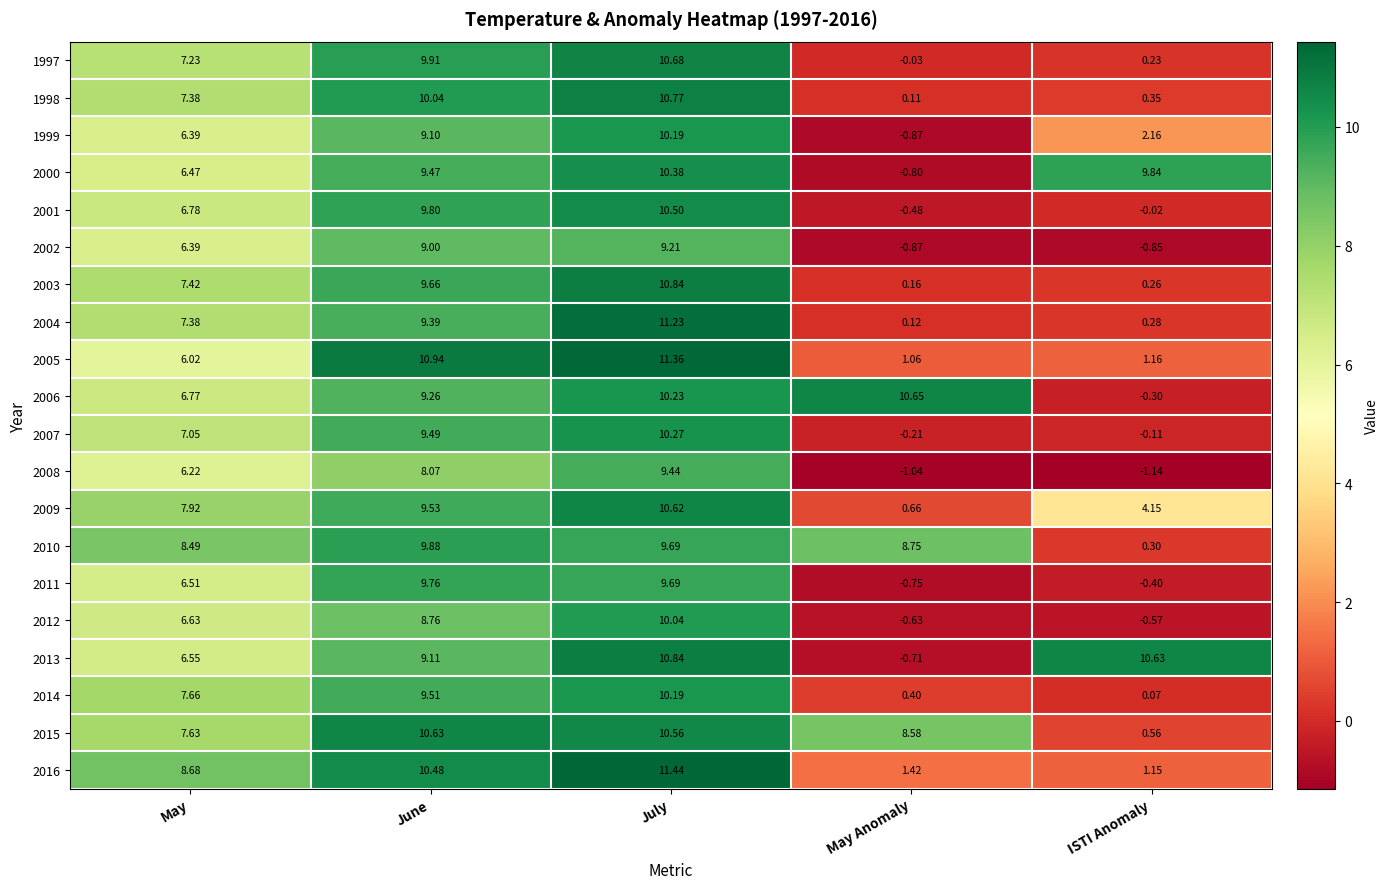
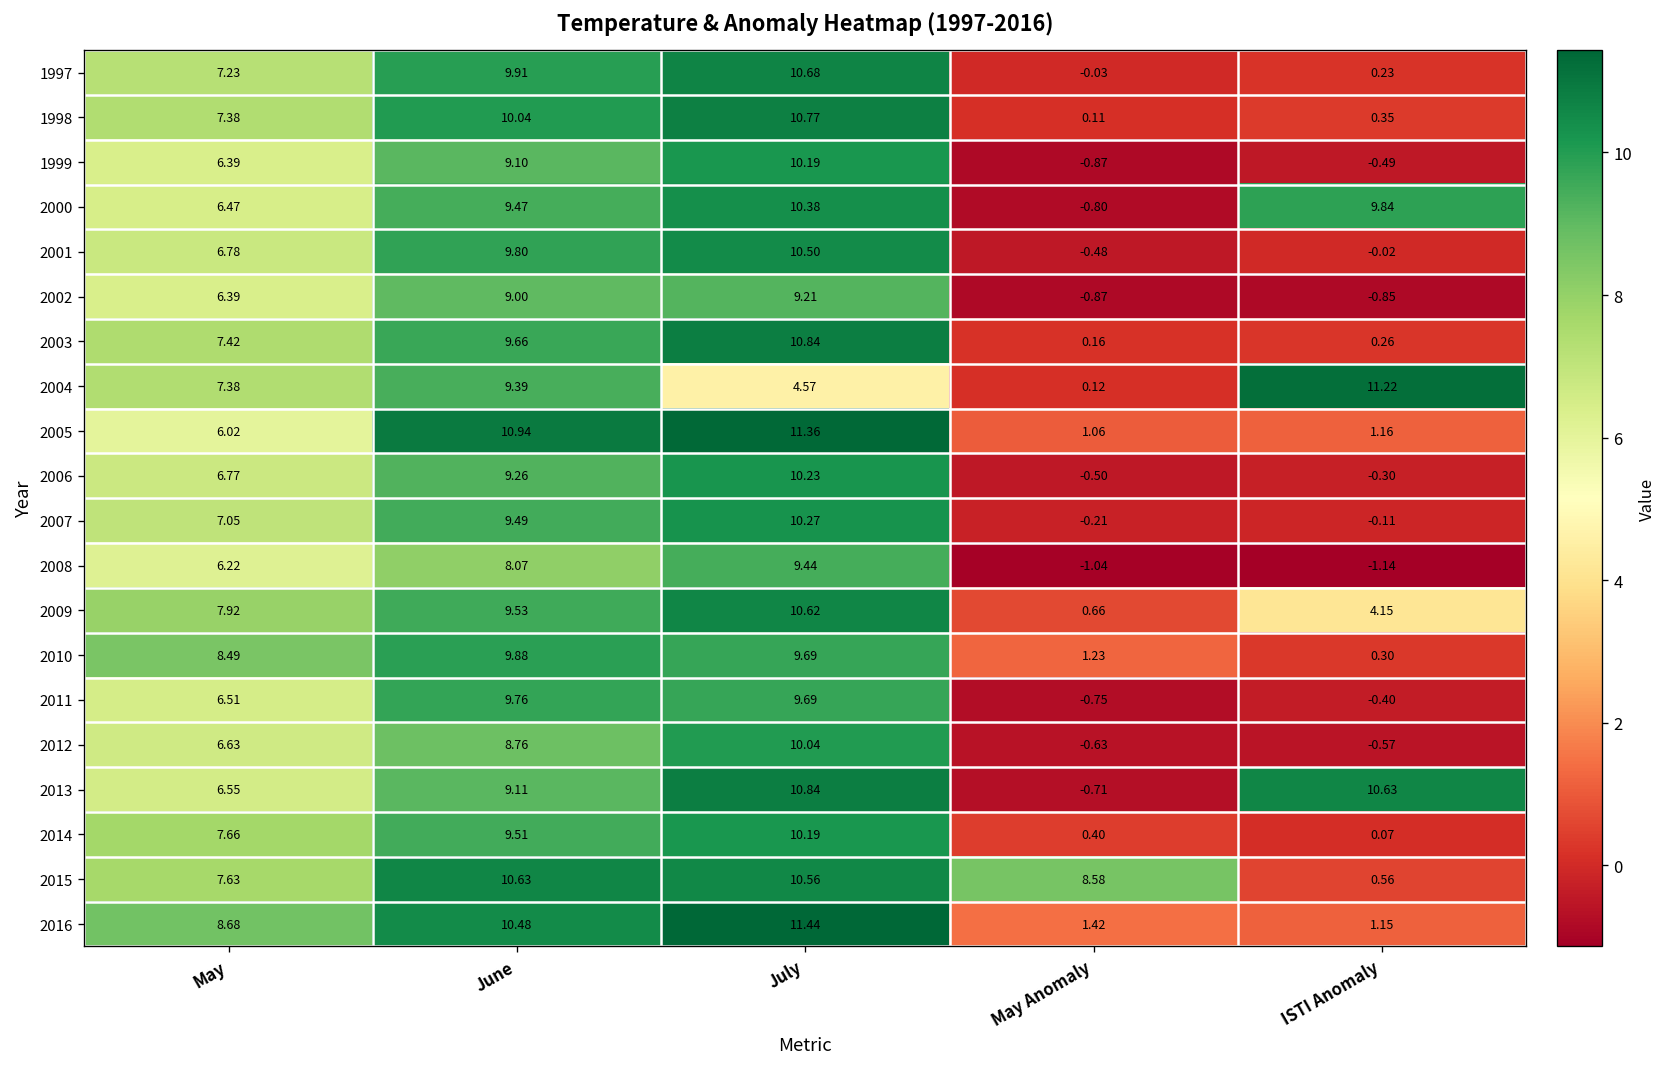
  {
    "1997": {
      "May": 7.23,
      "June": 9.91,
      "July": 10.68,
      "May Anomaly": -0.03,
      "ISTI Anomaly": 0.23
    },
    "1998": {
      "May": 7.38,
      "June": 10.04,
      "July": 10.77,
      "May Anomaly": 0.11,
      "ISTI Anomaly": 0.35
    },
    "1999": {
      "May": 6.39,
      "June": 9.10,
      "July": 10.19,
      "May Anomaly": -0.87,
-     "ISTI Anomaly": 2.16
+     "ISTI Anomaly": -0.49
    },
    "2000": {
      "May": 6.47,
      "June": 9.47,
      "July": 10.38,
      "May Anomaly": -0.80,
      "ISTI Anomaly": 9.84
    },
    "2001": {
      "May": 6.78,
      "June": 9.80,
      "July": 10.50,
      "May Anomaly": -0.48,
      "ISTI Anomaly": -0.02
    },
    "2002": {
      "May": 6.39,
      "June": 9.00,
      "July": 9.21,
      "May Anomaly": -0.87,
      "ISTI Anomaly": -0.85
    },
    "2003": {
      "May": 7.42,
      "June": 9.66,
      "July": 10.84,
      "May Anomaly": 0.16,
      "ISTI Anomaly": 0.26
    },
    "2004": {
      "May": 7.38,
      "June": 9.39,
-     "July": 11.23,
+     "July": 4.57,
      "May Anomaly": 0.12,
-     "ISTI Anomaly": 0.28
+     "ISTI Anomaly": 11.22
    },
    "2005": {
      "May": 6.02,
      "June": 10.94,
      "July": 11.36,
      "May Anomaly": 1.06,
      "ISTI Anomaly": 1.16
    },
    "2006": {
      "May": 6.77,
      "June": 9.26,
      "July": 10.23,
-     "May Anomaly": 10.65,
+     "May Anomaly": -0.50,
      "ISTI Anomaly": -0.30
    },
    "2007": {
      "May": 7.05,
      "June": 9.49,
      "July": 10.27,
      "May Anomaly": -0.21,
      "ISTI Anomaly": -0.11
    },
    "2008": {
      "May": 6.22,
      "June": 8.07,
      "July": 9.44,
      "May Anomaly": -1.04,
      "ISTI Anomaly": -1.14
    },
    "2009": {
      "May": 7.92,
      "June": 9.53,
      "July": 10.62,
      "May Anomaly": 0.66,
      "ISTI Anomaly": 4.15
    },
    "2010": {
      "May": 8.49,
      "June": 9.88,
      "July": 9.69,
-     "May Anomaly": 8.75,
+     "May Anomaly": 1.23,
      "ISTI Anomaly": 0.30
    },
    "2011": {
      "May": 6.51,
      "June": 9.76,
      "July": 9.69,
      "May Anomaly": -0.75,
      "ISTI Anomaly": -0.40
    },
    "2012": {
      "May": 6.63,
      "June": 8.76,
      "July": 10.04,
      "May Anomaly": -0.63,
      "ISTI Anomaly": -0.57
    },
    "2013": {
      "May": 6.55,
      "June": 9.11,
      "July": 10.84,
      "May Anomaly": -0.71,
      "ISTI Anomaly": 10.63
    },
    "2014": {
      "May": 7.66,
      "June": 9.51,
      "July": 10.19,
      "May Anomaly": 0.40,
      "ISTI Anomaly": 0.07
    },
    "2015": {
      "May": 7.63,
      "June": 10.63,
      "July": 10.56,
      "May Anomaly": 8.58,
      "ISTI Anomaly": 0.56
    },
    "2016": {
      "May": 8.68,
      "June": 10.48,
      "July": 11.44,
      "May Anomaly": 1.42,
      "ISTI Anomaly": 1.15
    }
  }
